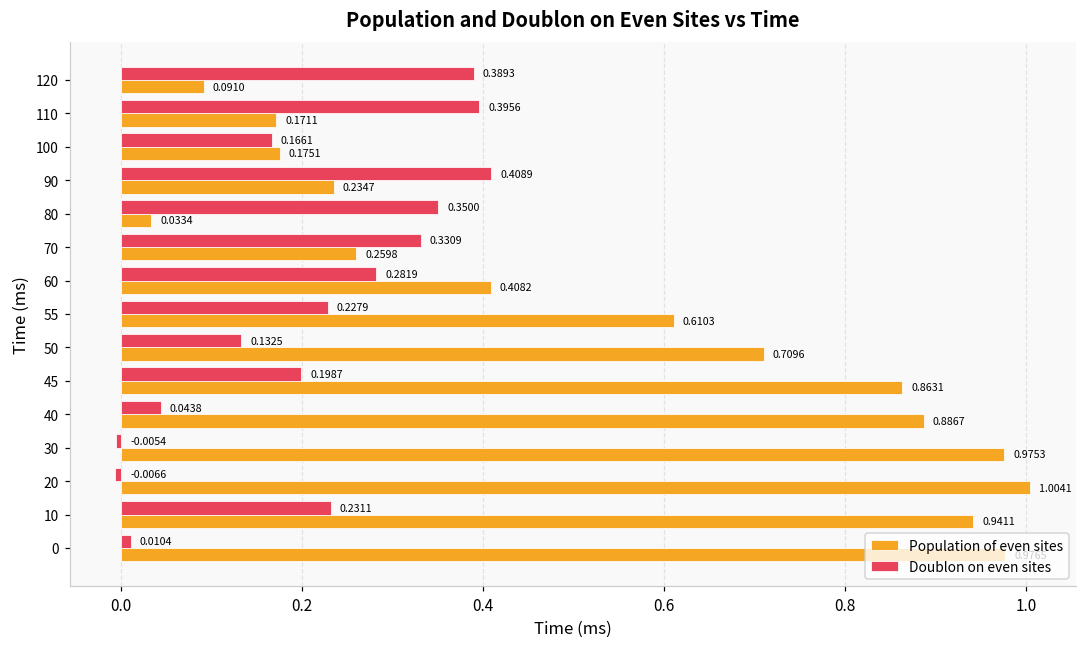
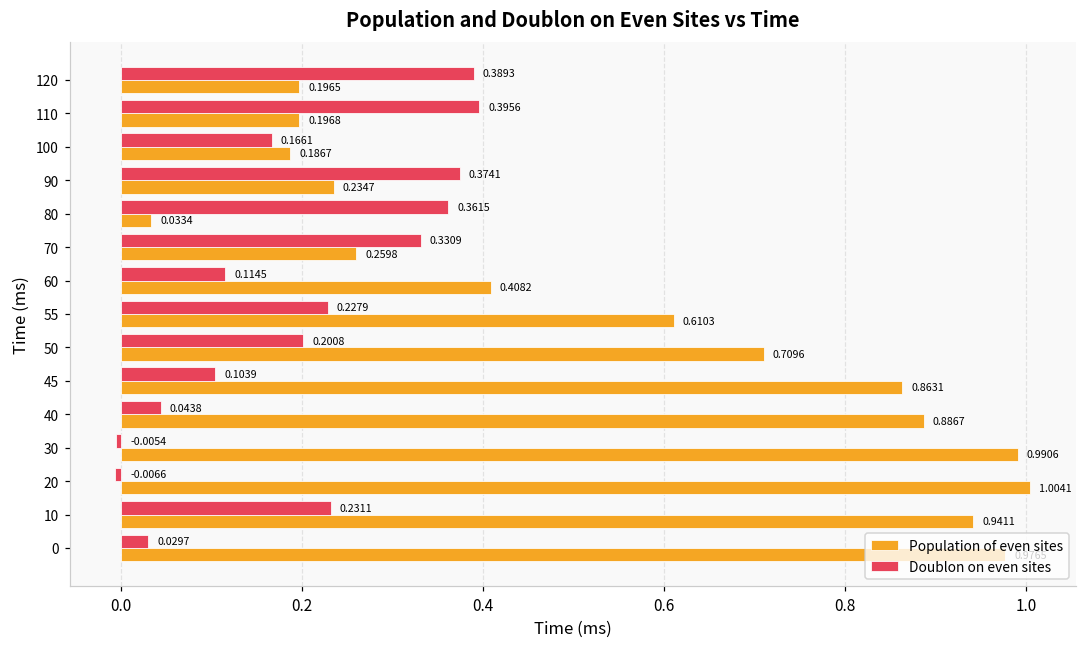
  {
    "Population of even sites": {
-     "120": 0.0910,
-     "110": 0.1711,
-     "100": 0.1751,
+     "120": 0.1965,
+     "110": 0.1968,
+     "100": 0.1867,
      "90": 0.2347,
      "80": 0.0334,
      "70": 0.2598,
      "60": 0.4082,
      "55": 0.6103,
      "50": 0.7096,
      "45": 0.8631,
      "40": 0.8867,
-     "30": 0.9753,
+     "30": 0.9906,
      "20": 1.0041,
      "10": 0.9411
    },
    "Doublon on even sites": {
      "120": 0.3893,
      "110": 0.3956,
      "100": 0.1661,
-     "90": 0.4089,
-     "80": 0.3500,
+     "90": 0.3741,
+     "80": 0.3615,
      "70": 0.3309,
-     "60": 0.2819,
+     "60": 0.1145,
      "55": 0.2279,
-     "50": 0.1325,
-     "45": 0.1987,
+     "50": 0.2008,
+     "45": 0.1039,
      "40": 0.0438,
      "30": -0.0054,
      "20": -0.0066,
      "10": 0.2311,
-     "0": 0.0104
+     "0": 0.0297
    }
  }
